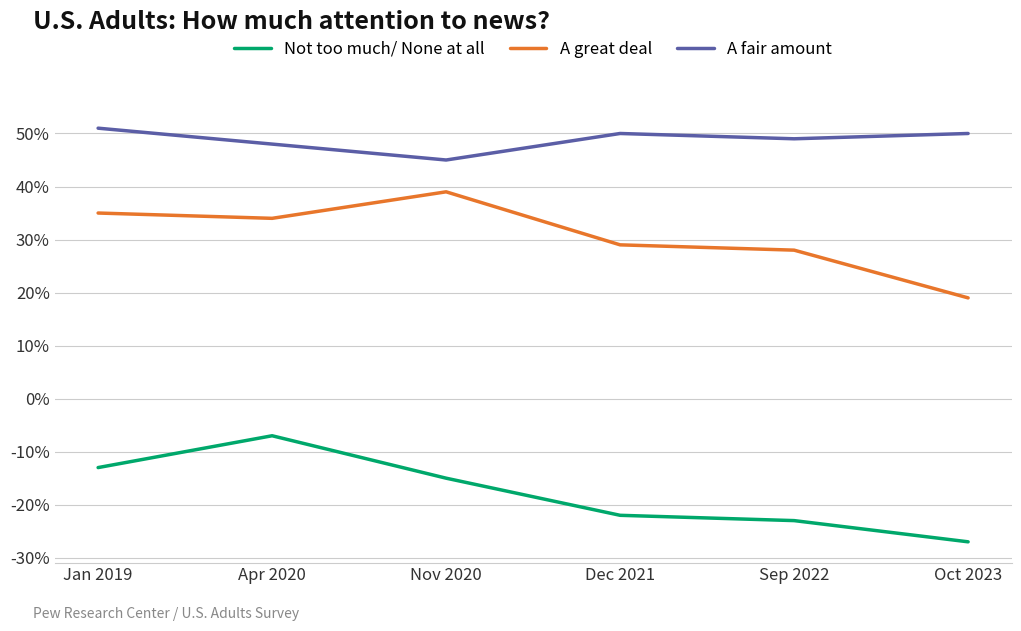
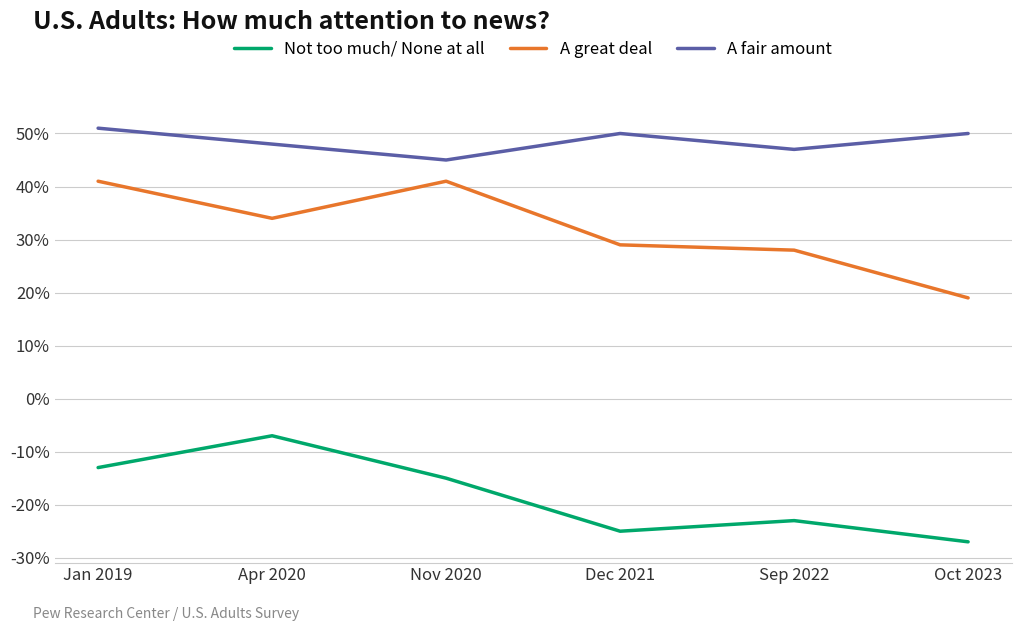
  {
    "Not too much/ None at all": {
      "Jan 2019": "-13%",
      "Apr 2020": "-7%",
      "Nov 2020": "-15%",
-     "Dec 2021": "-22%",
+     "Dec 2021": "-25%",
      "Sep 2022": "-23%",
      "Oct 2023": "-27%"
    },
    "A great deal": {
-     "Jan 2019": "35%",
+     "Jan 2019": "41%",
      "Apr 2020": "34%",
-     "Nov 2020": "39%",
+     "Nov 2020": "41%",
      "Dec 2021": "29%",
      "Sep 2022": "28%",
      "Oct 2023": "19%"
    },
    "A fair amount": {
      "Jan 2019": "51%",
      "Apr 2020": "48%",
      "Nov 2020": "45%",
      "Dec 2021": "50%",
-     "Sep 2022": "49%",
+     "Sep 2022": "47%",
      "Oct 2023": "50%"
    }
  }
